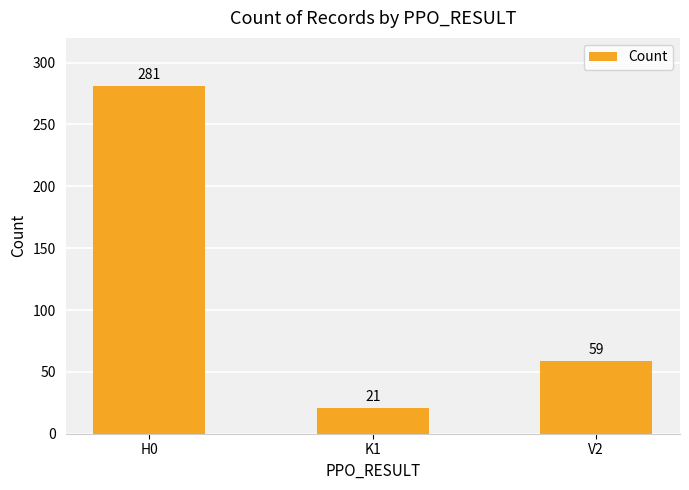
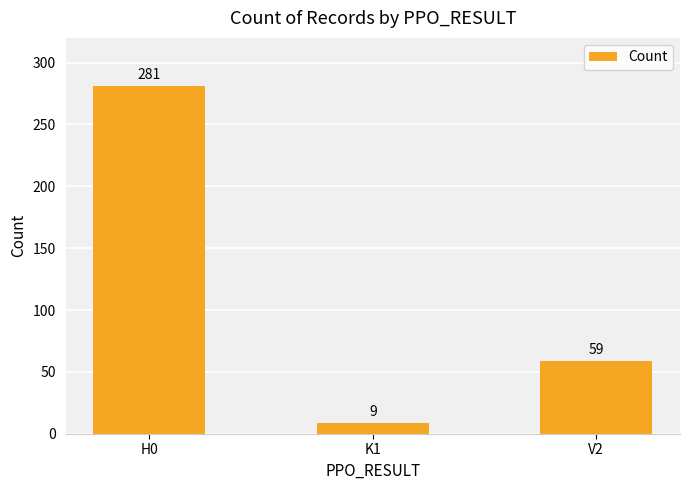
  {
    "H0": 281,
-   "K1": 21,
+   "K1": 9,
    "V2": 59
  }
